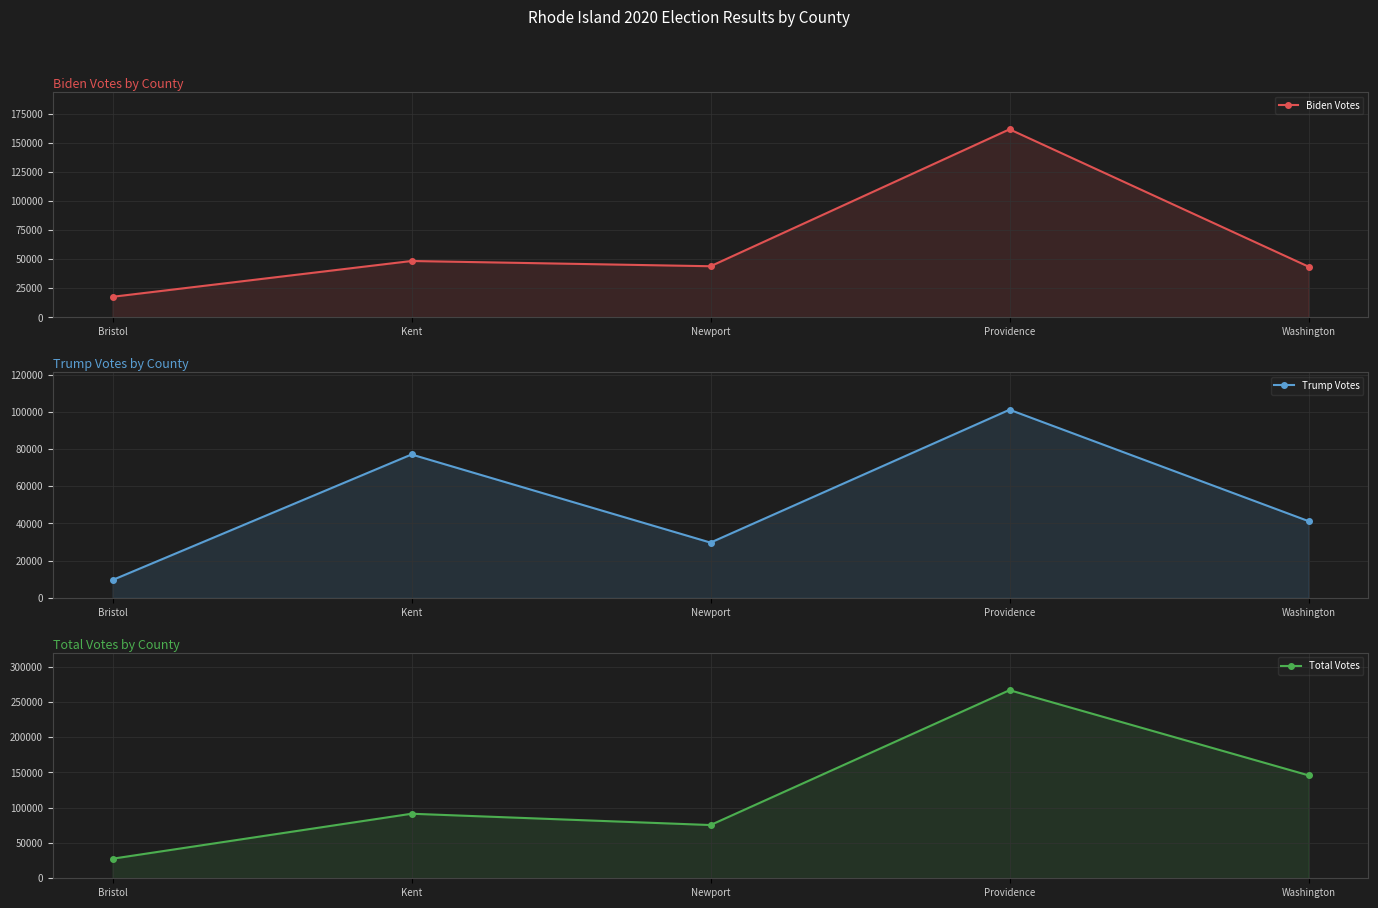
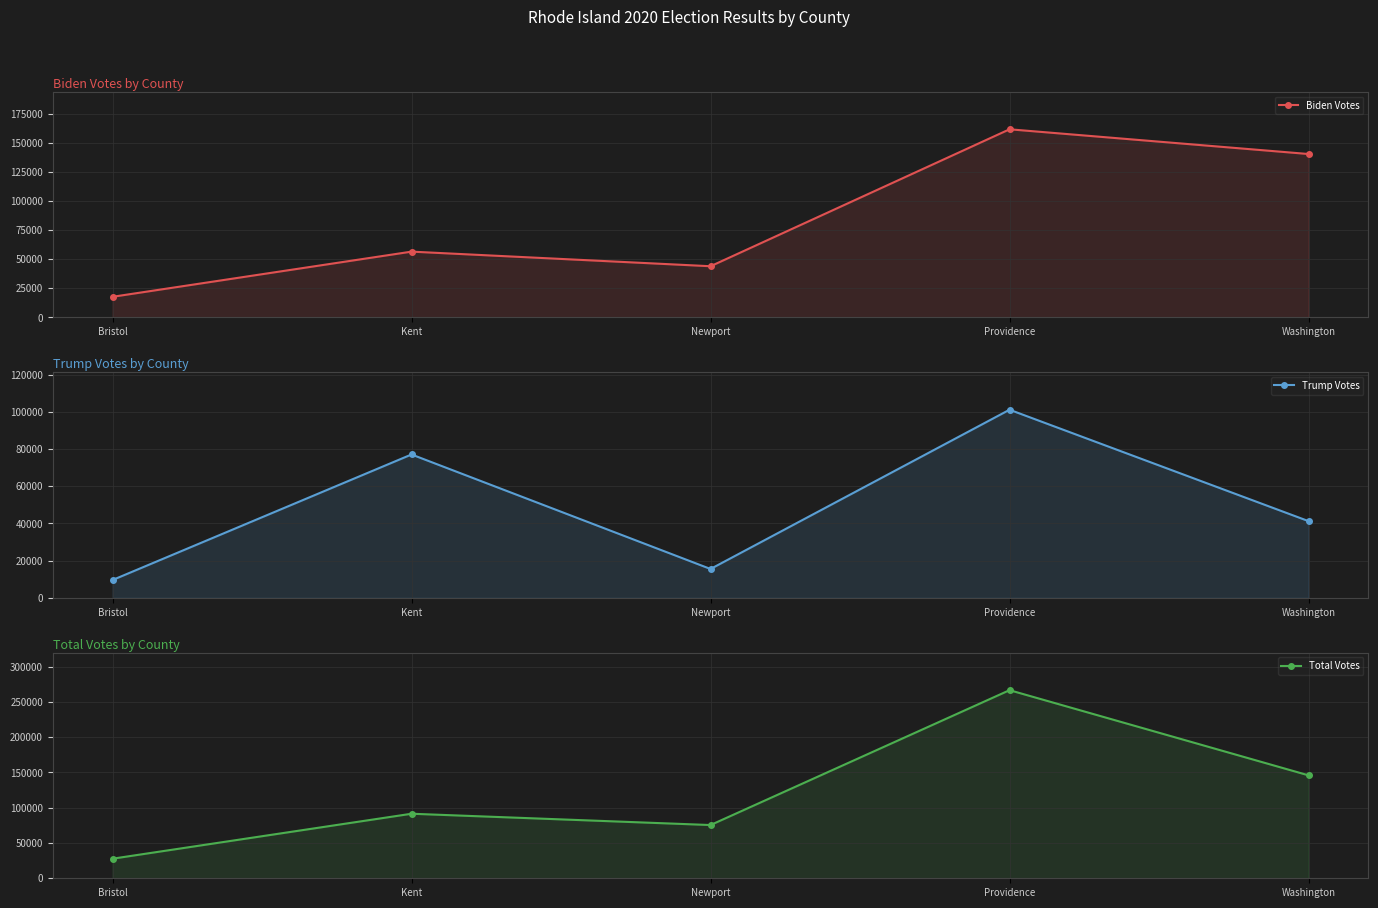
  {
    "Biden Votes by County": {
      "Bristol": 18000,
-     "Kent": 48000,
+     "Kent": 57000,
      "Newport": 44000,
      "Providence": 162000,
-     "Washington": 44000
+     "Washington": 140000
    },
    "Trump Votes by County": {
      "Bristol": 10000,
      "Kent": 77000,
-     "Newport": 30000,
+     "Newport": 16000,
      "Providence": 101000,
      "Washington": 41000
    },
    "Total Votes by County": {
      "Bristol": 30000,
      "Kent": 90000,
      "Newport": 80000,
      "Providence": 270000,
      "Washington": 150000
    }
  }
